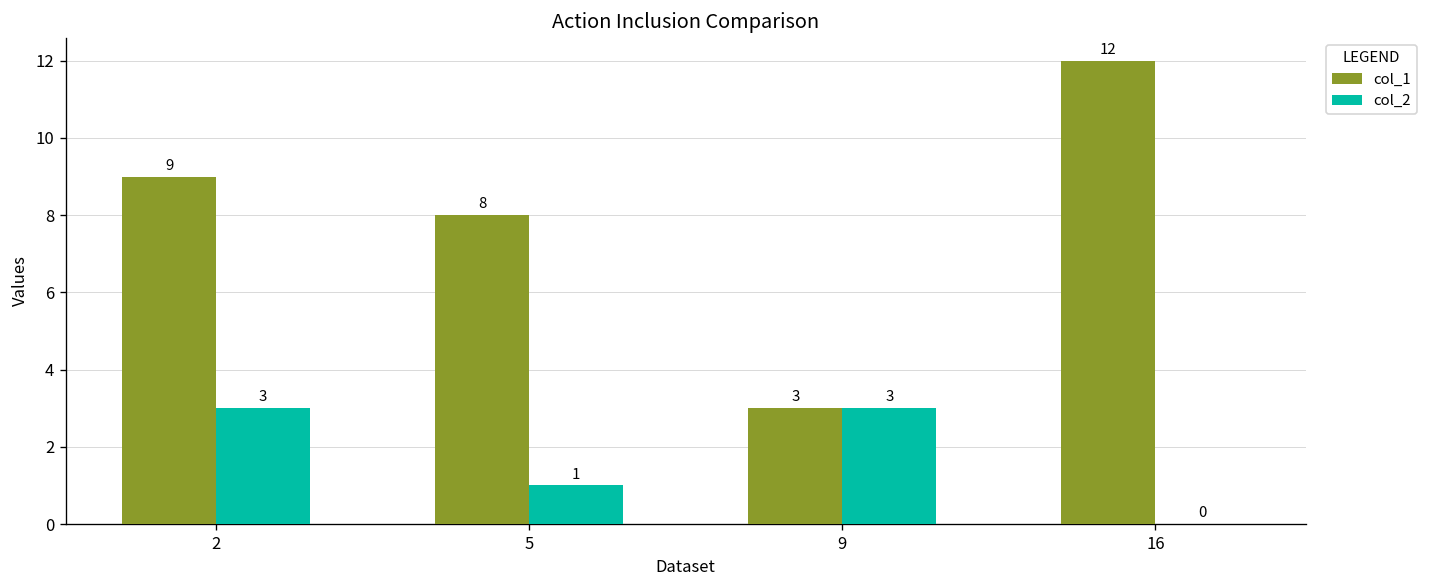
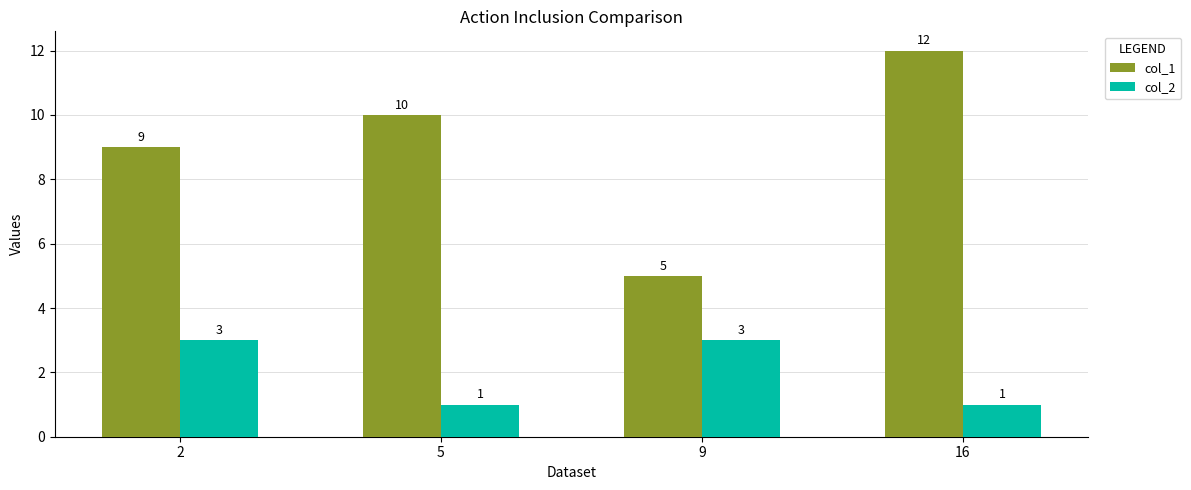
  {
    "col_1": {
      "2": 9,
-     "5": 8,
-     "9": 3,
+     "5": 10,
+     "9": 5,
      "16": 12
    },
    "col_2": {
      "2": 3,
      "5": 1,
      "9": 3,
-     "16": 0
+     "16": 1
    }
  }
